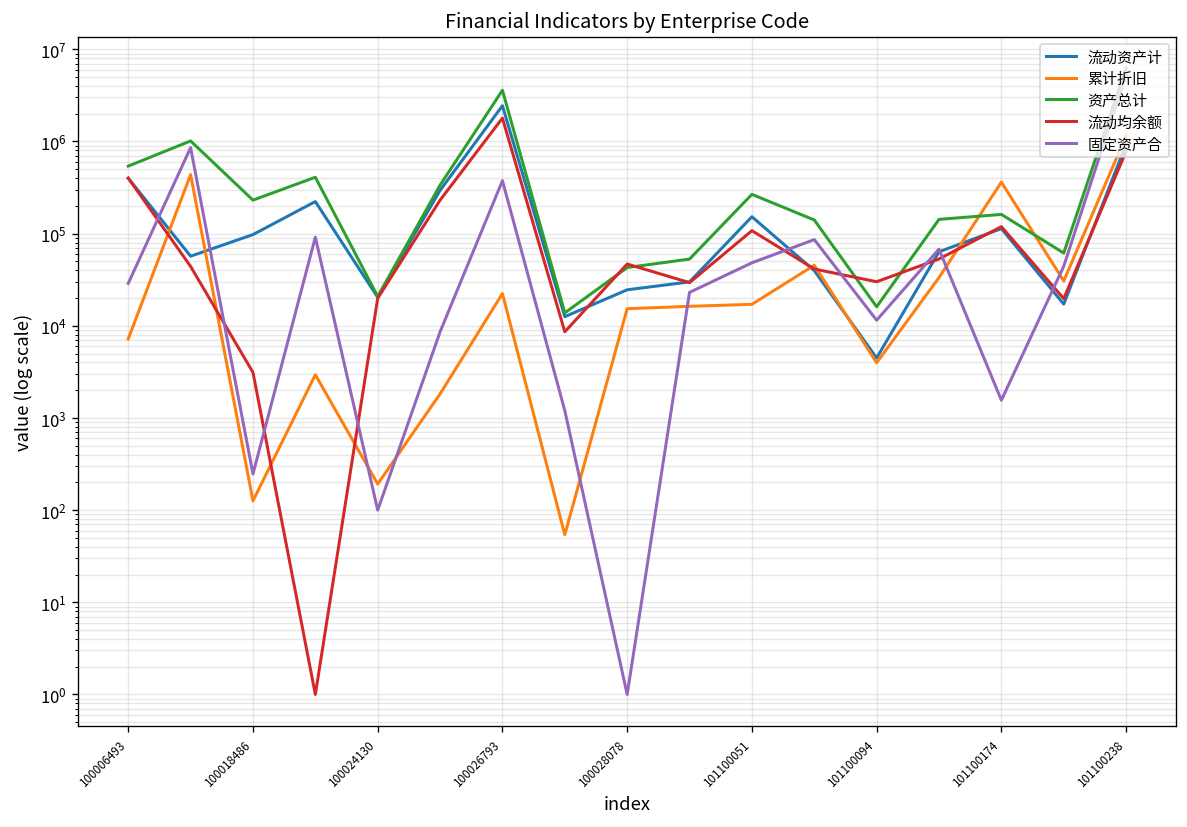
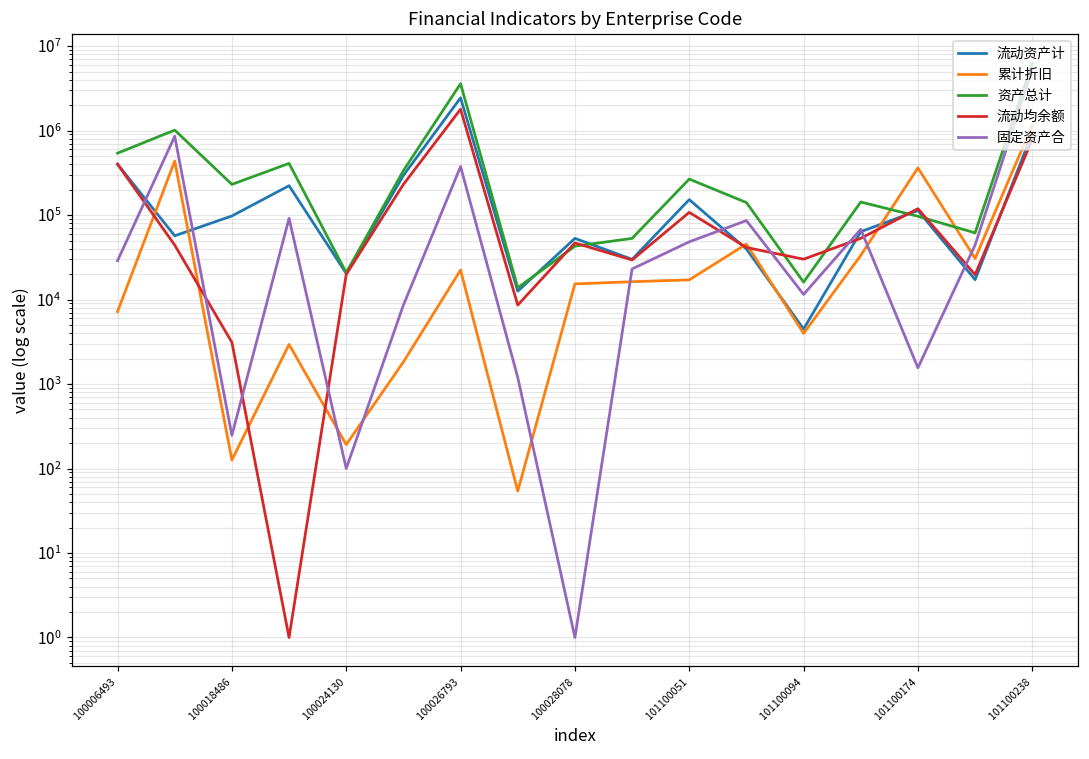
  {
    "流动资产计": {
      "100018486": 100000,
      "100026793": 2400000,
-     "100028078": 25000,
+     "100028078": 50000,
      "101100051": 150000,
      "101100094": 4000
    },
    "累计折旧": {
      "100006493": 7000,
      "100018486": 130,
      "100024130": 190,
      "100026793": 22000,
      "100028078": 15000,
      "101100051": 17000,
      "101100094": 4000,
      "101100174": 400000
    },
    "资产总计": {
      "100006493": 500000,
      "100018486": 230000,
      "100026793": 4000000,
      "100028078": 40000,
      "101100051": 270000,
      "101100094": 16000,
-     "101100174": 160000
+     "101100174": 100000
    },
    "流动均余额": {
      "100018486": 3100,
      "100026793": 1800000,
      "100028078": 50000,
      "101100051": 110000,
      "101100094": 30000
    },
    "固定资产合": {
      "100006493": 29000,
      "100018486": 250,
      "100024130": 100,
      "100026793": 400000,
      "100028078": 1,
      "101100051": 50000,
      "101100094": 11000,
      "101100174": 1600
    }
  }
